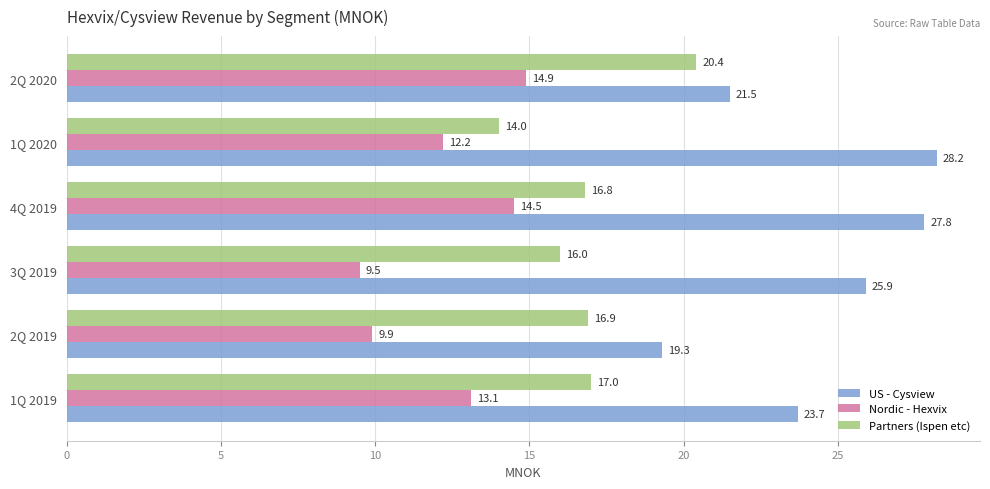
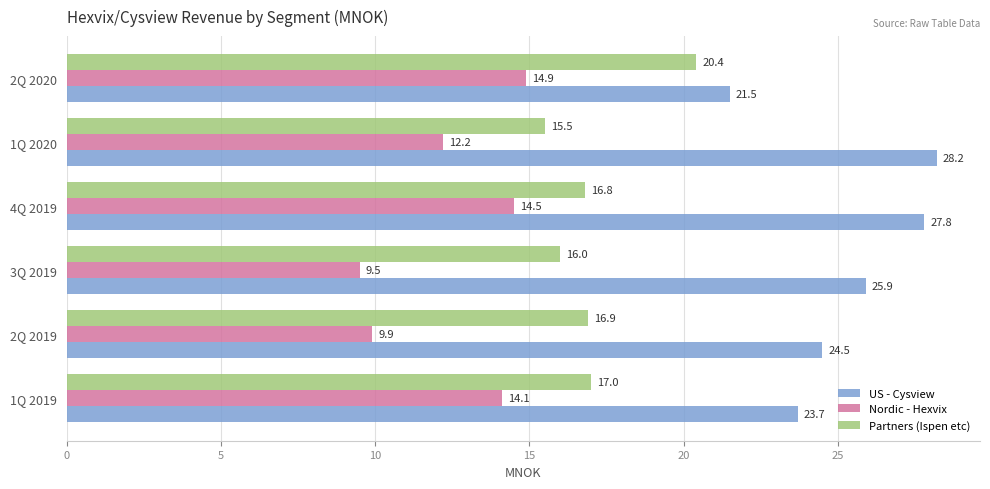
  {
    "US - Cysview": {
      "2Q 2020": 21.5,
      "1Q 2020": 28.2,
      "4Q 2019": 27.8,
      "3Q 2019": 25.9,
-     "2Q 2019": 19.3,
+     "2Q 2019": 24.5,
      "1Q 2019": 23.7
    },
    "Nordic - Hexvix": {
      "2Q 2020": 14.9,
      "1Q 2020": 12.2,
      "4Q 2019": 14.5,
      "3Q 2019": 9.5,
      "2Q 2019": 9.9,
-     "1Q 2019": 13.1
+     "1Q 2019": 14.1
    },
    "Partners (Ispen etc)": {
      "2Q 2020": 20.4,
-     "1Q 2020": 14.0,
+     "1Q 2020": 15.5,
      "4Q 2019": 16.8,
      "3Q 2019": 16.0,
      "2Q 2019": 16.9,
      "1Q 2019": 17.0
    }
  }
